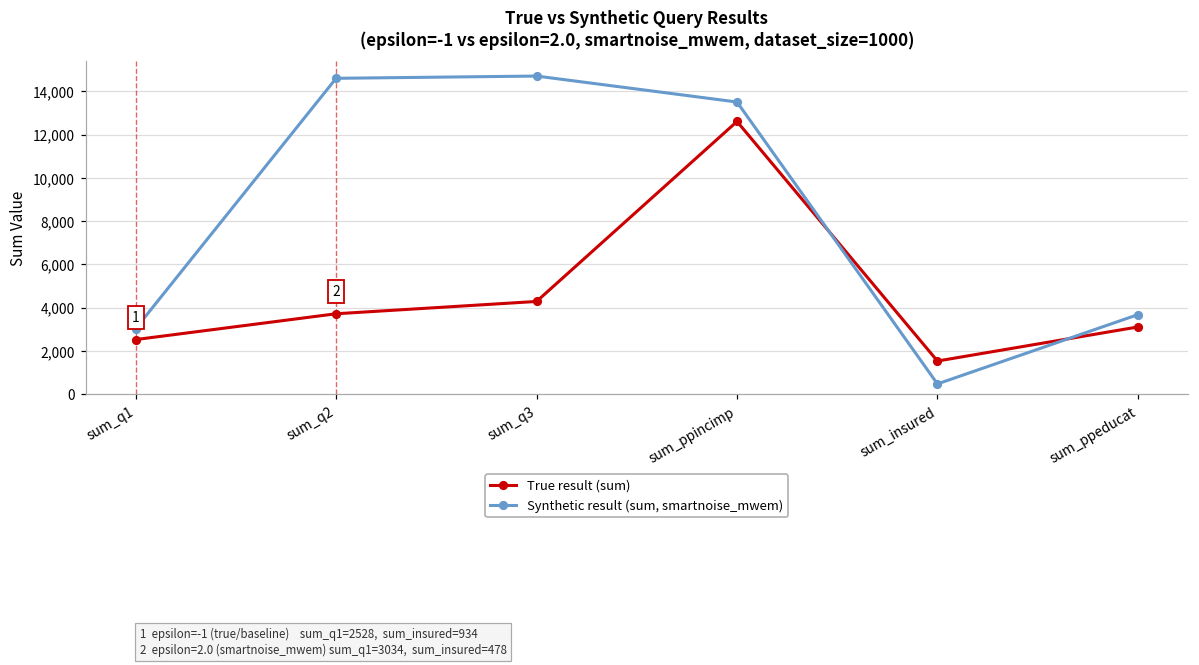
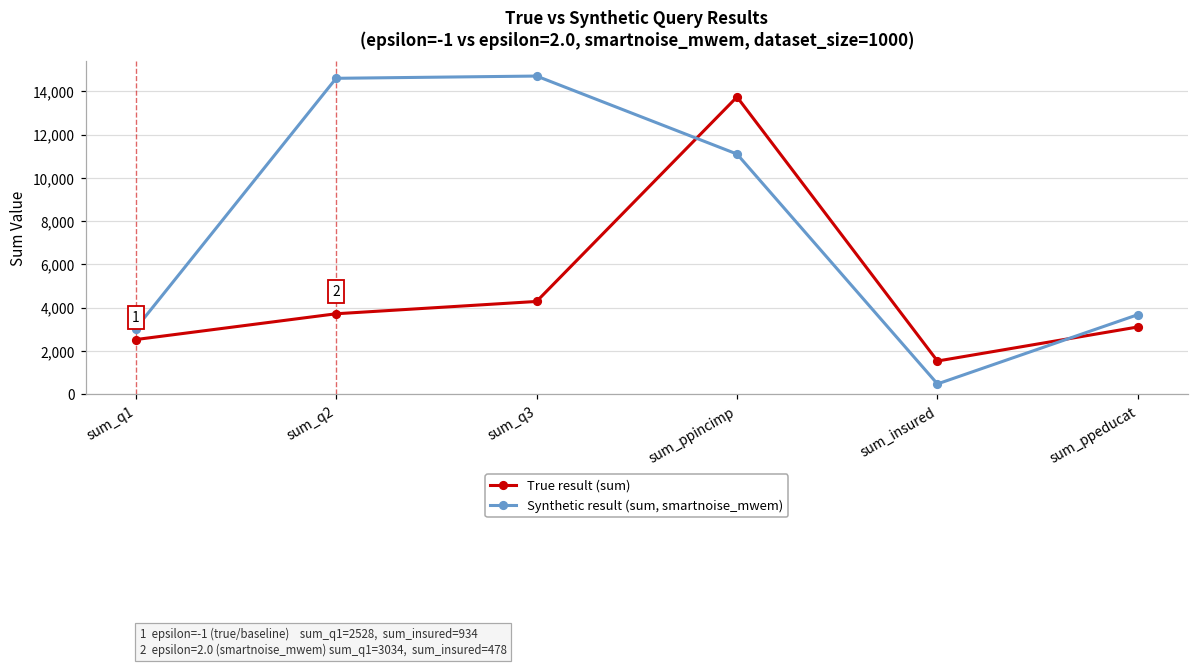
  {
    "True result (sum)": {
      "sum_q1": "2,500",
      "sum_q3": "4,300",
-     "sum_ppincimp": "12,600",
+     "sum_ppincimp": "13,700",
      "sum_insured": "1,500",
      "sum_ppeducat": "3,100"
    },
    "Synthetic result (sum, smartnoise_mwem)": {
      "sum_q2": "14,600",
      "sum_q3": "14,700",
-     "sum_ppincimp": "13,500",
+     "sum_ppincimp": "11,100",
      "sum_insured": "500",
      "sum_ppeducat": "3,700"
    }
  }
